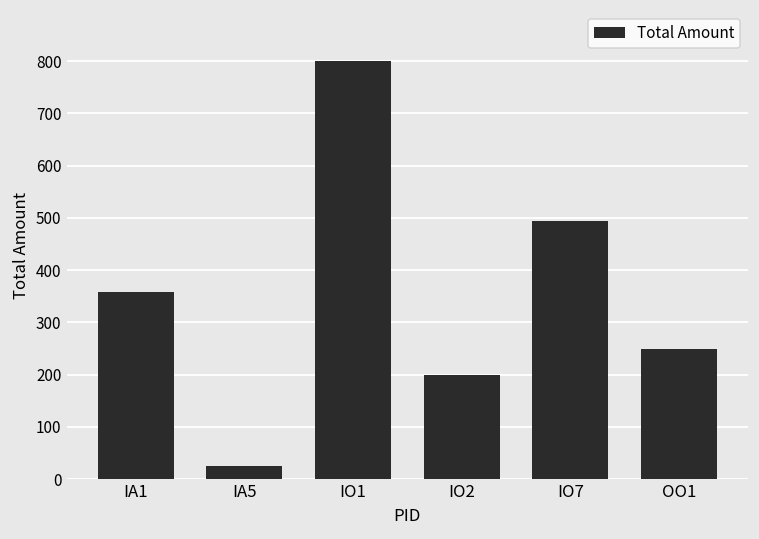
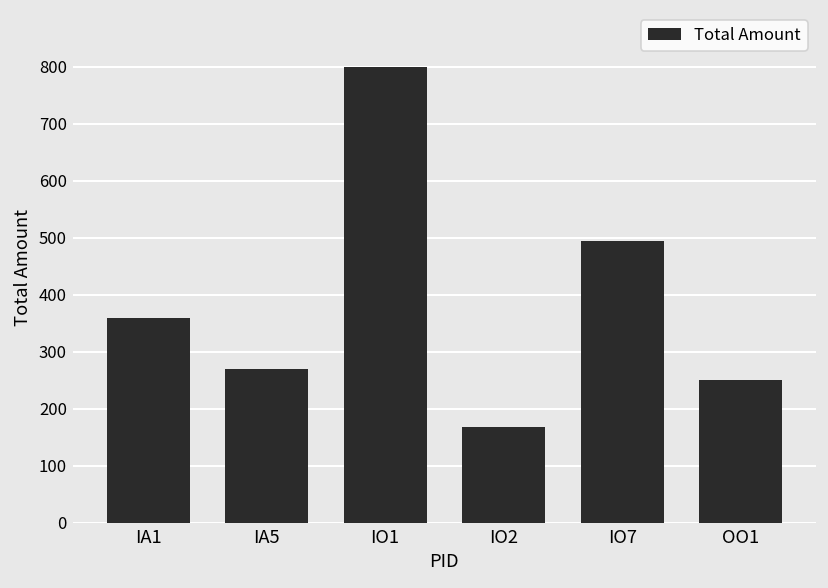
  {
    "IA1": 360,
-   "IA5": 30,
+   "IA5": 270,
    "IO1": 800,
-   "IO2": 200,
+   "IO2": 170,
    "IO7": 490,
    "OO1": 250
  }
